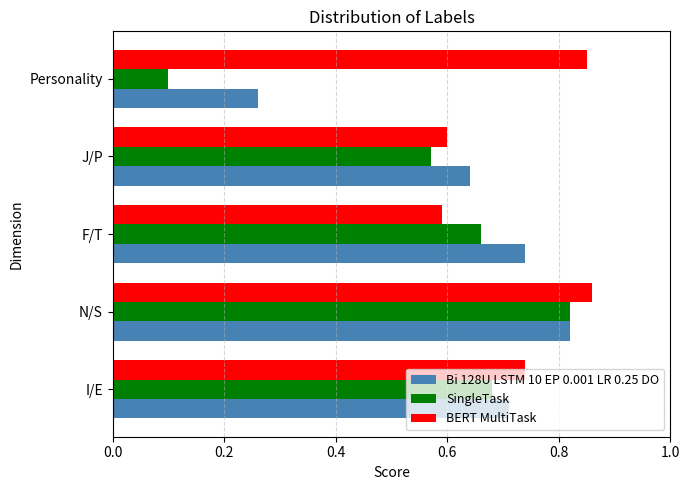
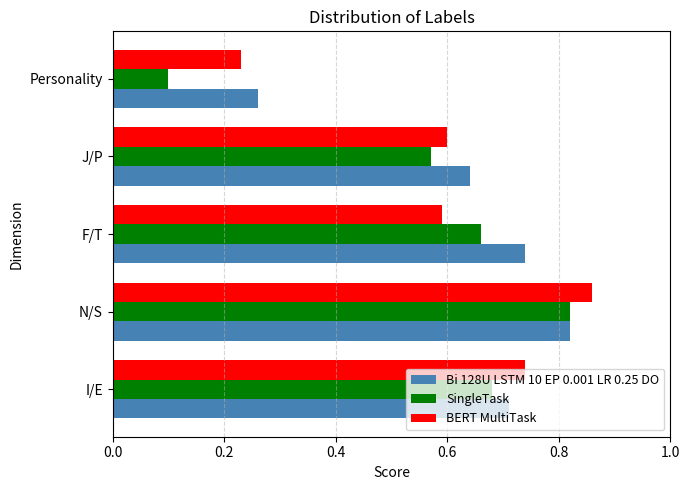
  {
    "Bi 128U LSTM 10 EP 0.001 LR 0.25 DO": {
      "Personality": 0.26,
      "J/P": 0.64,
      "F/T": 0.74,
      "N/S": 0.82
    },
    "SingleTask": {
      "Personality": 0.10,
      "J/P": 0.57,
      "F/T": 0.66,
      "N/S": 0.82
    },
    "BERT MultiTask": {
-     "Personality": 0.85,
+     "Personality": 0.23,
      "J/P": 0.60,
      "F/T": 0.59,
      "N/S": 0.86
    }
  }
